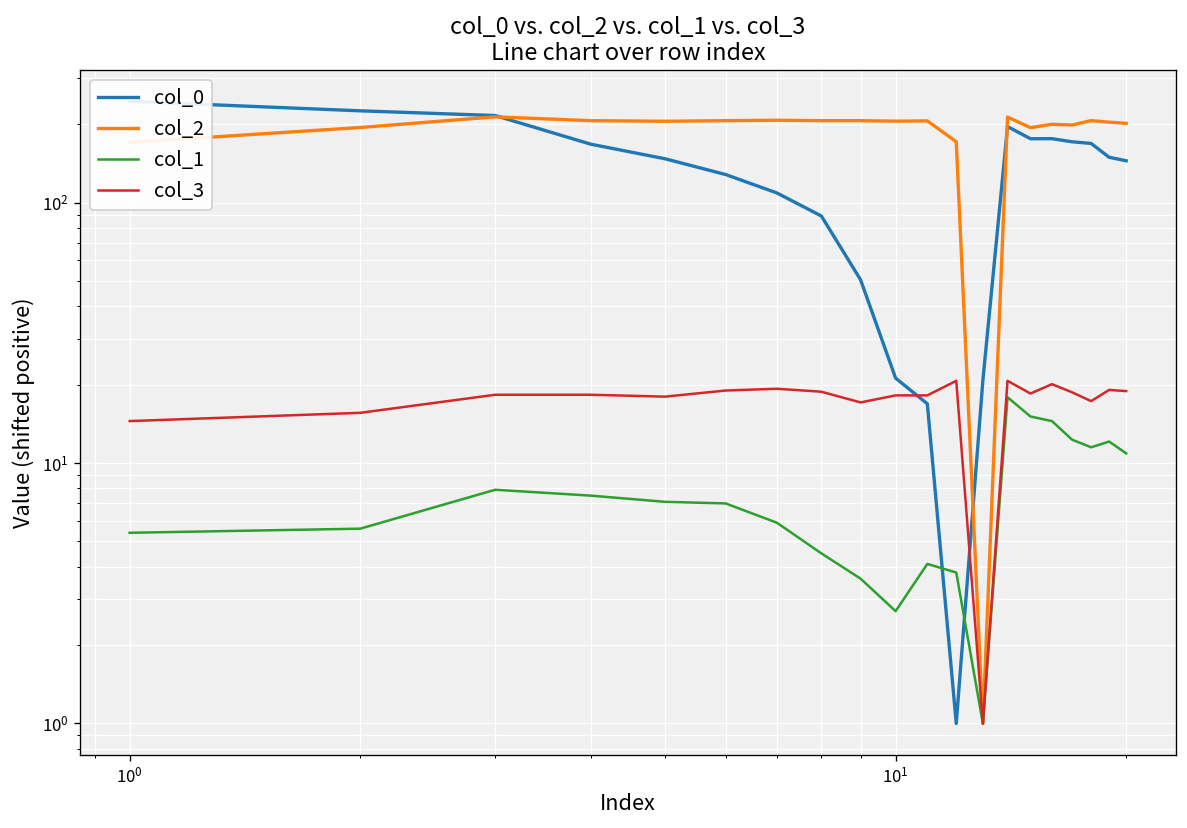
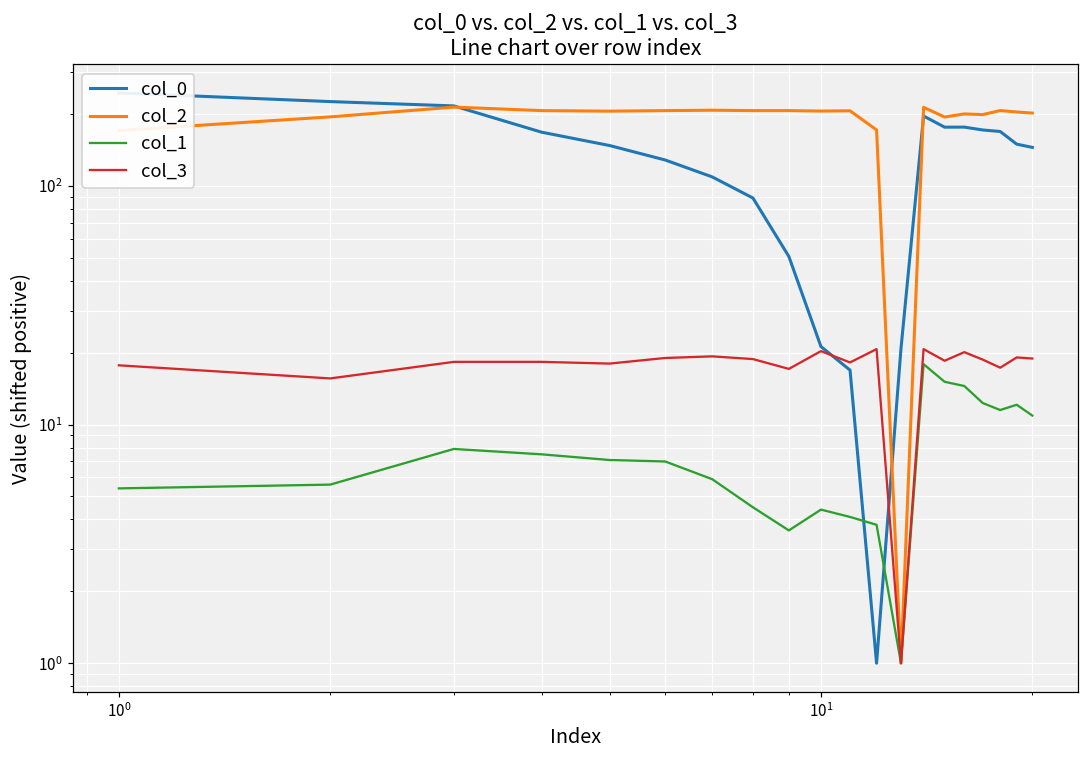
  {
    "col_0": {
      "10^1": 21
    },
    "col_2": {
      "10^1": 210
    },
    "col_1": {
      "10^0": 5.4,
-     "10^1": 2.7
+     "10^1": 4.4
    },
    "col_3": {
-     "10^0": 14,
-     "10^1": 18
+     "10^0": 18,
+     "10^1": 20
    }
  }
